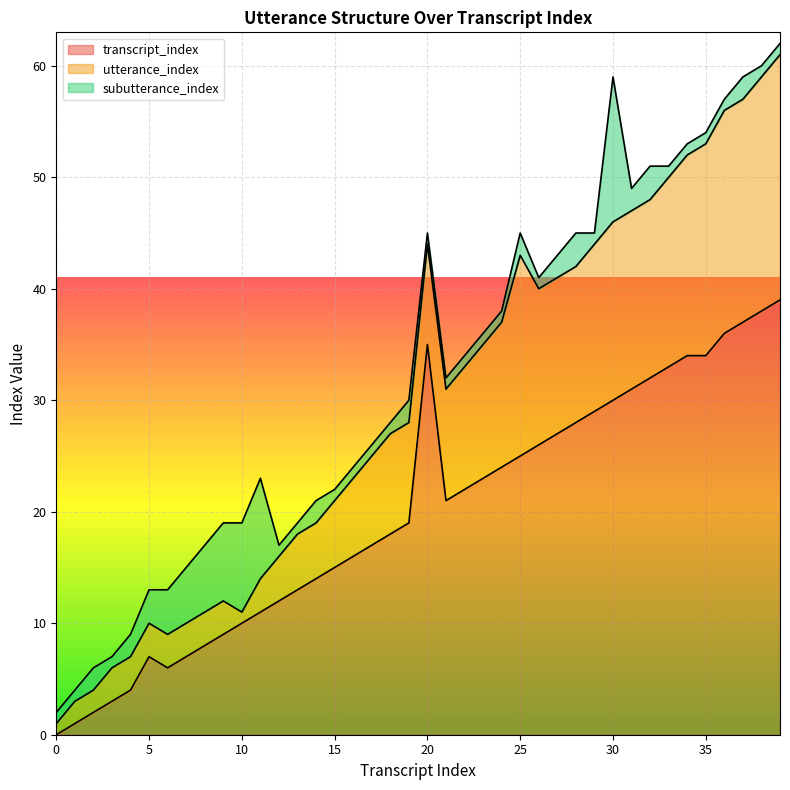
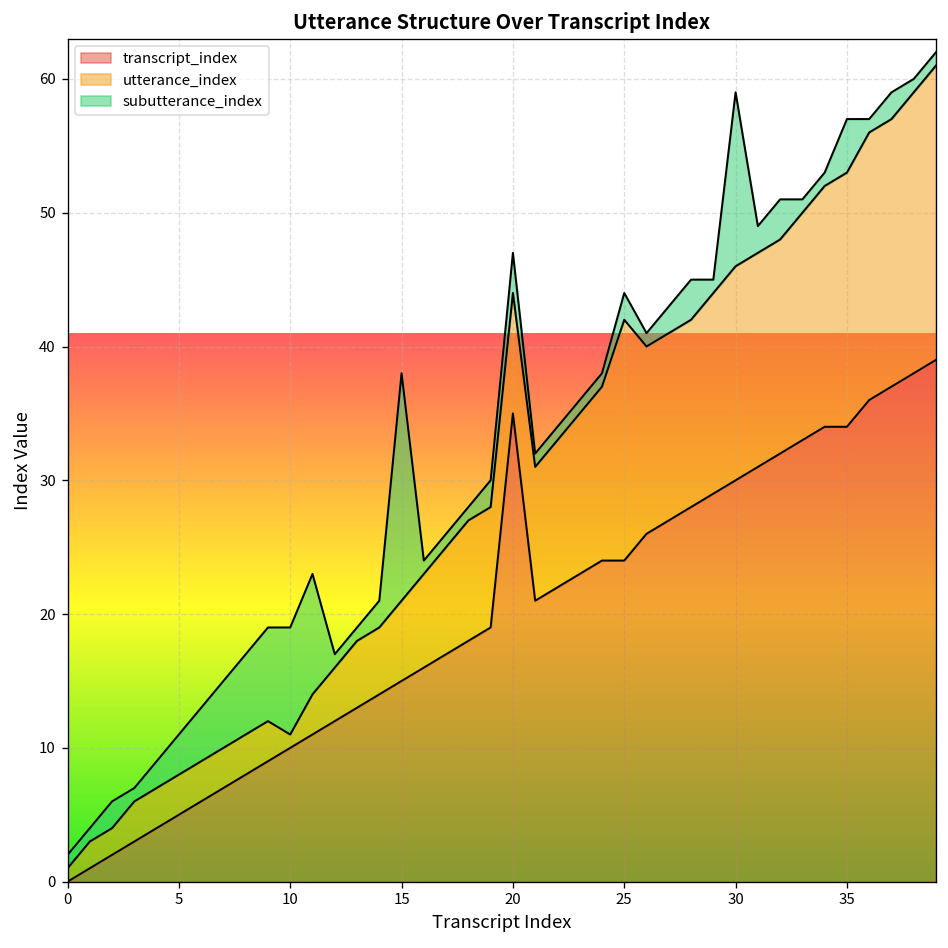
  {
    "transcript_index": {
      "0": 0,
-     "5": 7,
+     "5": 5,
      "10": 10,
      "15": 15,
      "20": 35,
-     "25": 25,
+     "25": 24,
      "30": 30,
      "35": 34
    },
    "utterance_index": {
      "0": 1,
      "5": 3,
      "10": 1,
      "15": 6,
      "20": 9,
      "25": 18,
      "30": 16,
      "35": 19
    },
    "subutterance_index": {
      "0": 1,
      "5": 3,
      "10": 8,
-     "15": 1,
-     "20": 1,
+     "15": 17,
+     "20": 3,
      "25": 2,
      "30": 13,
-     "35": 1
+     "35": 4
    }
  }
